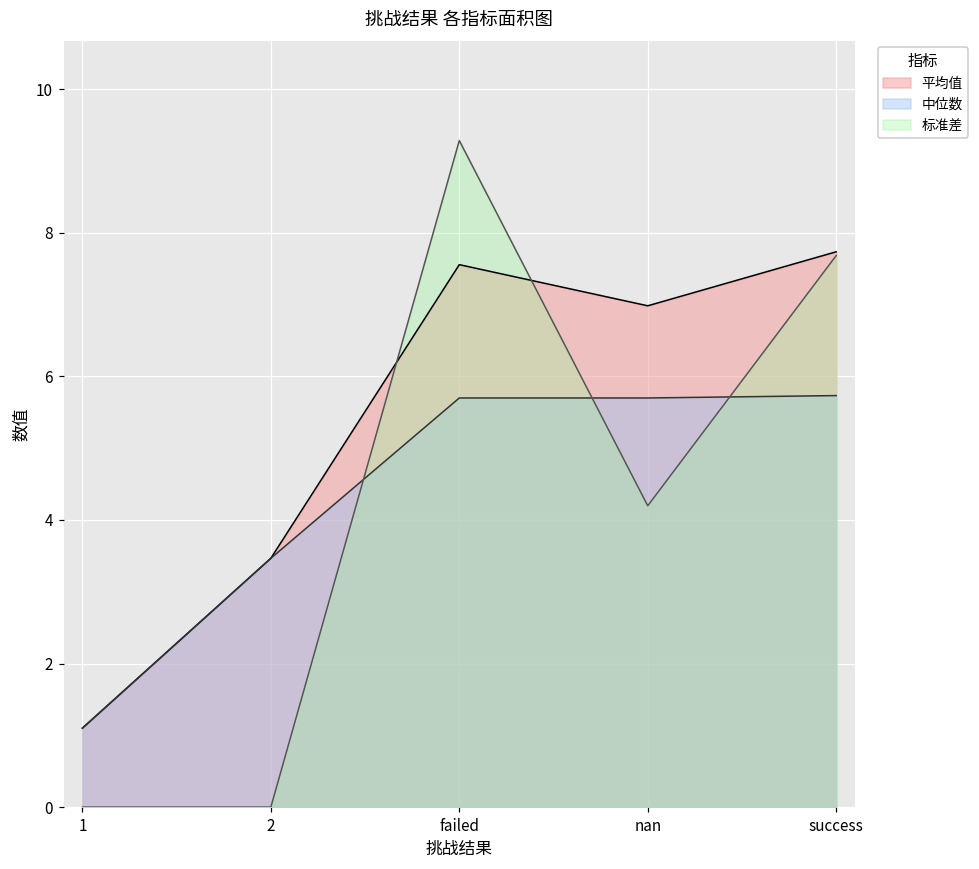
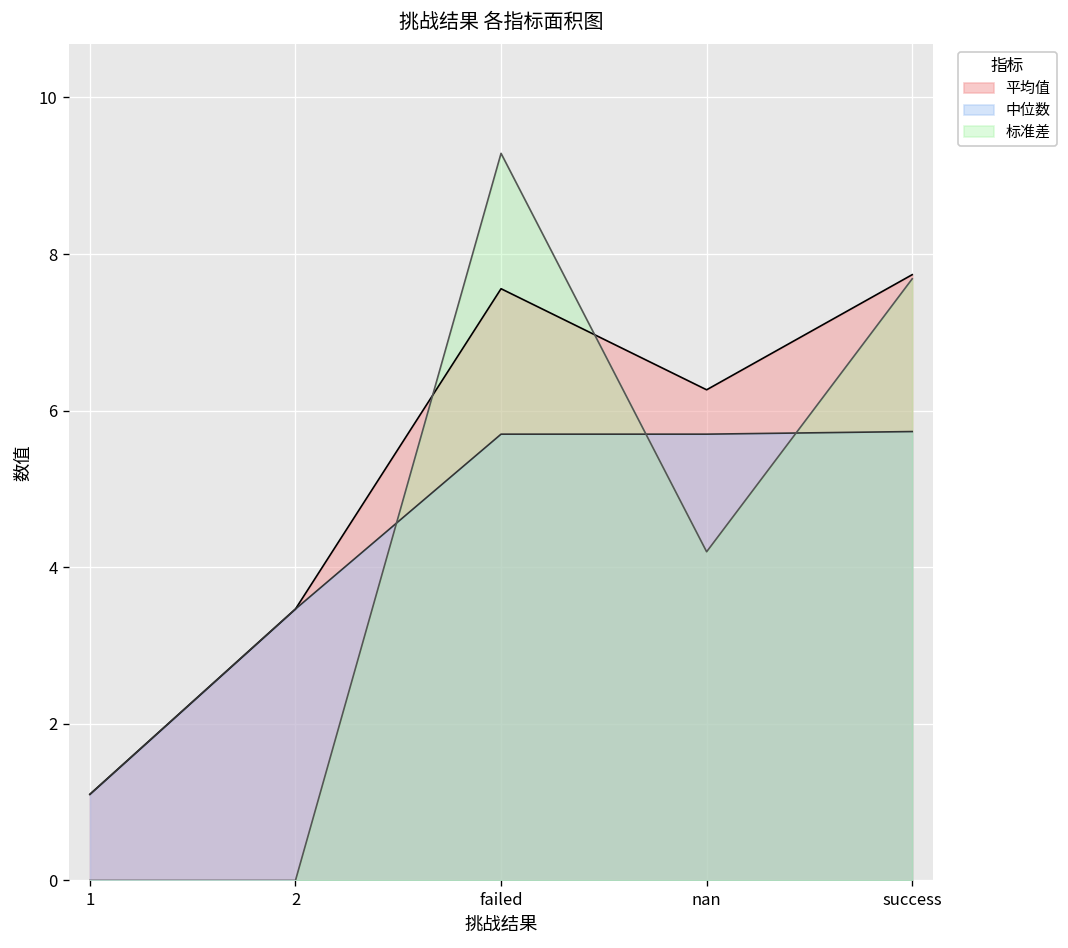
  {
    "平均值": {
      "failed": 7.6,
-     "nan": 7.0,
+     "nan": 6.3,
      "success": 7.7
    }
  }
